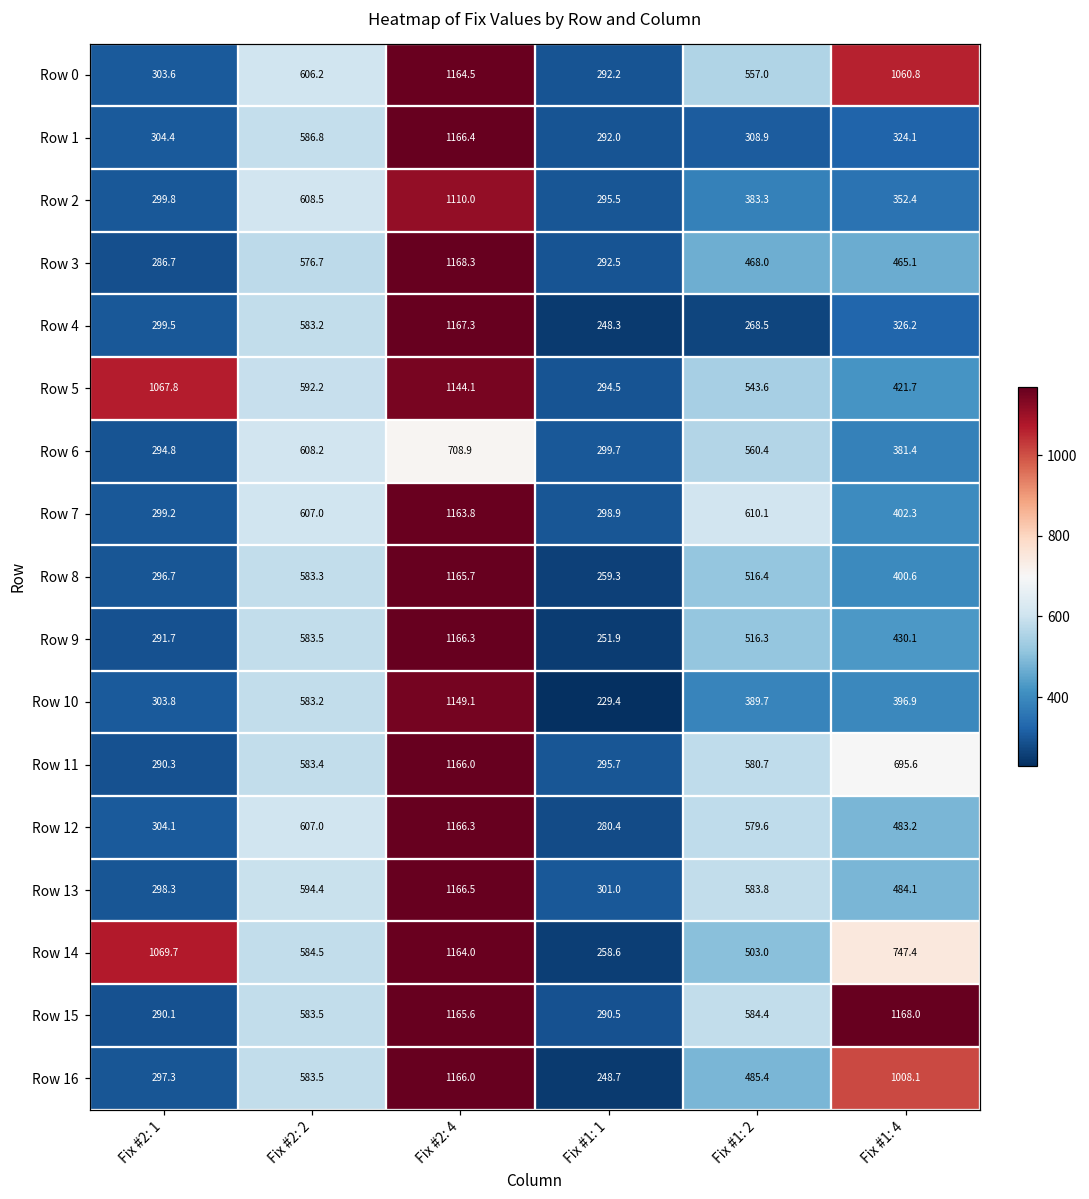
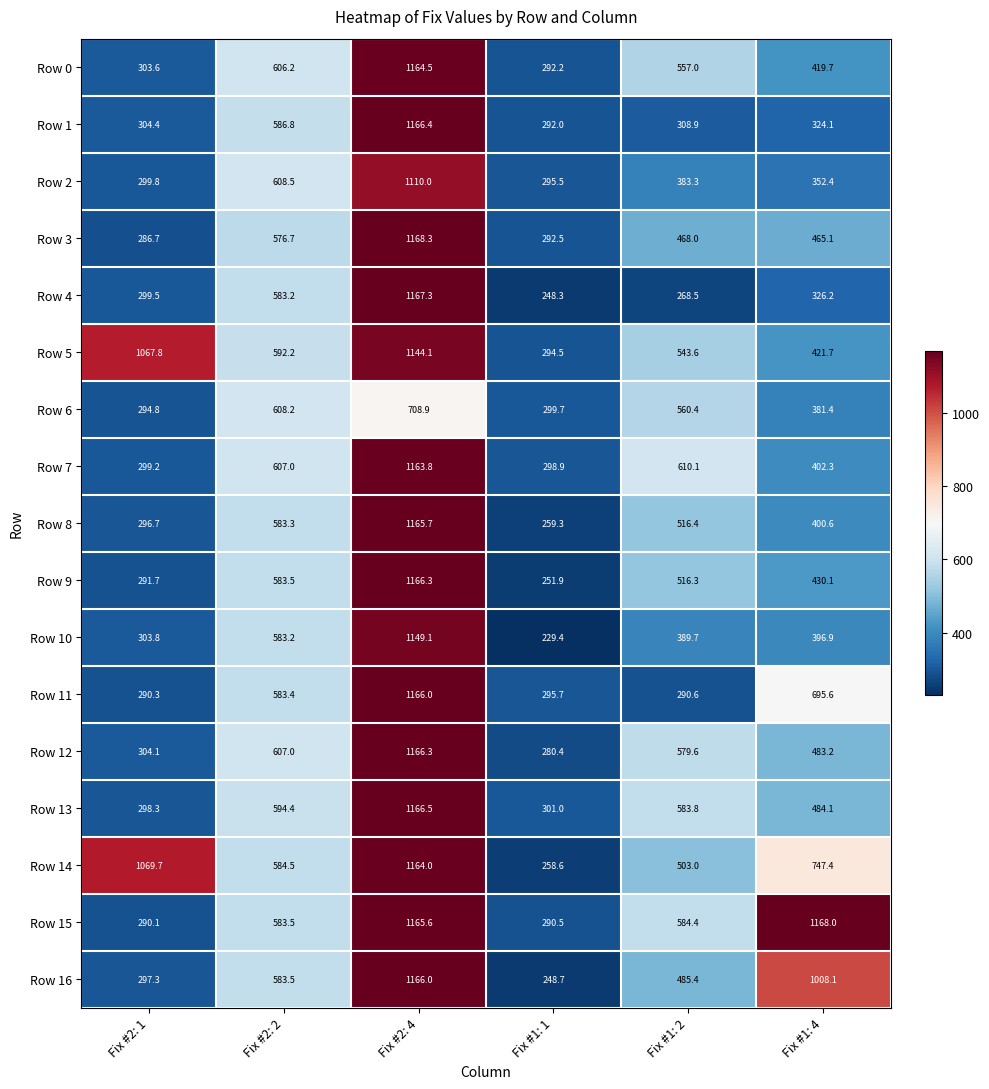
  {
    "Row 0": {
      "Fix #2: 1": 303.6,
      "Fix #2: 2": 606.2,
      "Fix #2: 4": 1164.5,
      "Fix #1: 1": 292.2,
      "Fix #1: 2": 557.0,
-     "Fix #1: 4": 1060.8
+     "Fix #1: 4": 419.7
    },
    "Row 1": {
      "Fix #2: 1": 304.4,
      "Fix #2: 2": 586.8,
      "Fix #2: 4": 1166.4,
      "Fix #1: 1": 292.0,
      "Fix #1: 2": 308.9,
      "Fix #1: 4": 324.1
    },
    "Row 2": {
      "Fix #2: 1": 299.8,
      "Fix #2: 2": 608.5,
      "Fix #2: 4": 1110.0,
      "Fix #1: 1": 295.5,
      "Fix #1: 2": 383.3,
      "Fix #1: 4": 352.4
    },
    "Row 3": {
      "Fix #2: 1": 286.7,
      "Fix #2: 2": 576.7,
      "Fix #2: 4": 1168.3,
      "Fix #1: 1": 292.5,
      "Fix #1: 2": 468.0,
      "Fix #1: 4": 465.1
    },
    "Row 4": {
      "Fix #2: 1": 299.5,
      "Fix #2: 2": 583.2,
      "Fix #2: 4": 1167.3,
      "Fix #1: 1": 248.3,
      "Fix #1: 2": 268.5,
      "Fix #1: 4": 326.2
    },
    "Row 5": {
      "Fix #2: 1": 1067.8,
      "Fix #2: 2": 592.2,
      "Fix #2: 4": 1144.1,
      "Fix #1: 1": 294.5,
      "Fix #1: 2": 543.6,
      "Fix #1: 4": 421.7
    },
    "Row 6": {
      "Fix #2: 1": 294.8,
      "Fix #2: 2": 608.2,
      "Fix #2: 4": 708.9,
      "Fix #1: 1": 299.7,
      "Fix #1: 2": 560.4,
      "Fix #1: 4": 381.4
    },
    "Row 7": {
      "Fix #2: 1": 299.2,
      "Fix #2: 2": 607.0,
      "Fix #2: 4": 1163.8,
      "Fix #1: 1": 298.9,
      "Fix #1: 2": 610.1,
      "Fix #1: 4": 402.3
    },
    "Row 8": {
      "Fix #2: 1": 296.7,
      "Fix #2: 2": 583.3,
      "Fix #2: 4": 1165.7,
      "Fix #1: 1": 259.3,
      "Fix #1: 2": 516.4,
      "Fix #1: 4": 400.6
    },
    "Row 9": {
      "Fix #2: 1": 291.7,
      "Fix #2: 2": 583.5,
      "Fix #2: 4": 1166.3,
      "Fix #1: 1": 251.9,
      "Fix #1: 2": 516.3,
      "Fix #1: 4": 430.1
    },
    "Row 10": {
      "Fix #2: 1": 303.8,
      "Fix #2: 2": 583.2,
      "Fix #2: 4": 1149.1,
      "Fix #1: 1": 229.4,
      "Fix #1: 2": 389.7,
      "Fix #1: 4": 396.9
    },
    "Row 11": {
      "Fix #2: 1": 290.3,
      "Fix #2: 2": 583.4,
      "Fix #2: 4": 1166.0,
      "Fix #1: 1": 295.7,
-     "Fix #1: 2": 580.7,
+     "Fix #1: 2": 290.6,
      "Fix #1: 4": 695.6
    },
    "Row 12": {
      "Fix #2: 1": 304.1,
      "Fix #2: 2": 607.0,
      "Fix #2: 4": 1166.3,
      "Fix #1: 1": 280.4,
      "Fix #1: 2": 579.6,
      "Fix #1: 4": 483.2
    },
    "Row 13": {
      "Fix #2: 1": 298.3,
      "Fix #2: 2": 594.4,
      "Fix #2: 4": 1166.5,
      "Fix #1: 1": 301.0,
      "Fix #1: 2": 583.8,
      "Fix #1: 4": 484.1
    },
    "Row 14": {
      "Fix #2: 1": 1069.7,
      "Fix #2: 2": 584.5,
      "Fix #2: 4": 1164.0,
      "Fix #1: 1": 258.6,
      "Fix #1: 2": 503.0,
      "Fix #1: 4": 747.4
    },
    "Row 15": {
      "Fix #2: 1": 290.1,
      "Fix #2: 2": 583.5,
      "Fix #2: 4": 1165.6,
      "Fix #1: 1": 290.5,
      "Fix #1: 2": 584.4,
      "Fix #1: 4": 1168.0
    },
    "Row 16": {
      "Fix #2: 1": 297.3,
      "Fix #2: 2": 583.5,
      "Fix #2: 4": 1166.0,
      "Fix #1: 1": 248.7,
      "Fix #1: 2": 485.4,
      "Fix #1: 4": 1008.1
    }
  }
